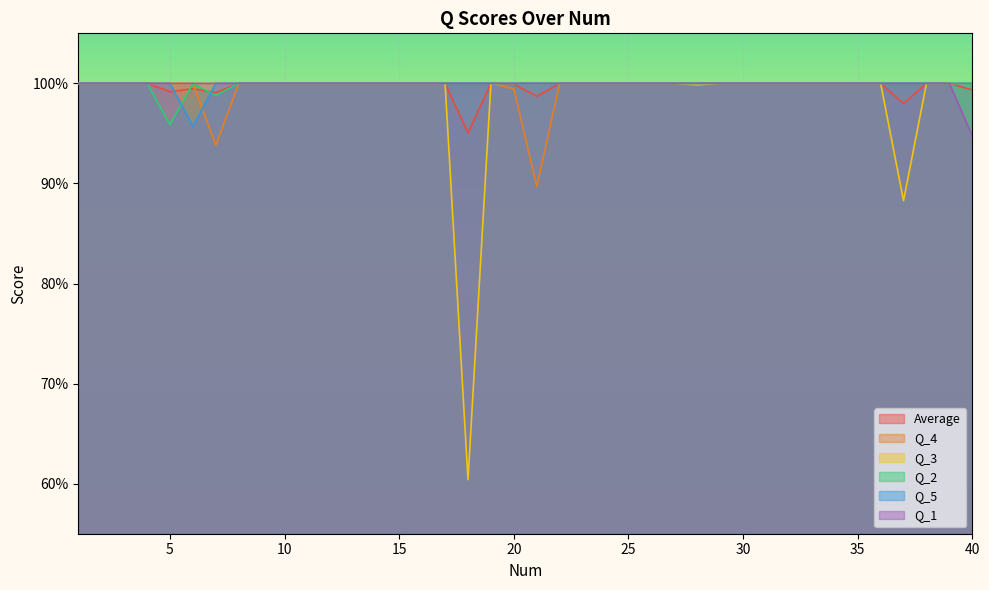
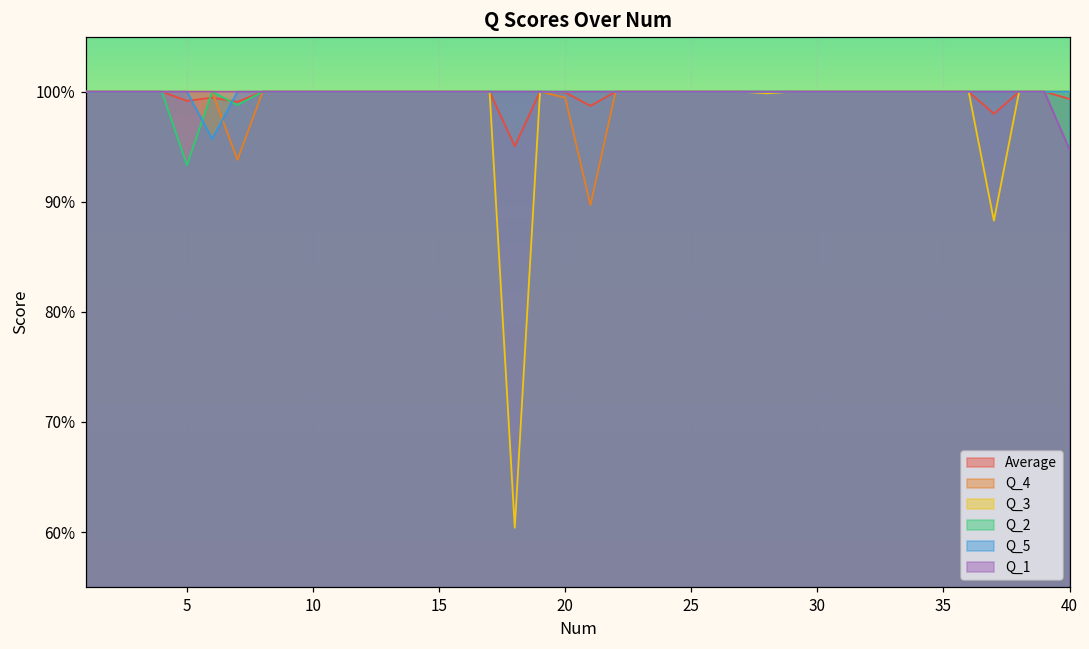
  {
    "Q_2": {
-     "5": "95.9%"
+     "5": "93.3%"
    },
    "Q_1": {
      "40": "94.7%"
    }
  }
